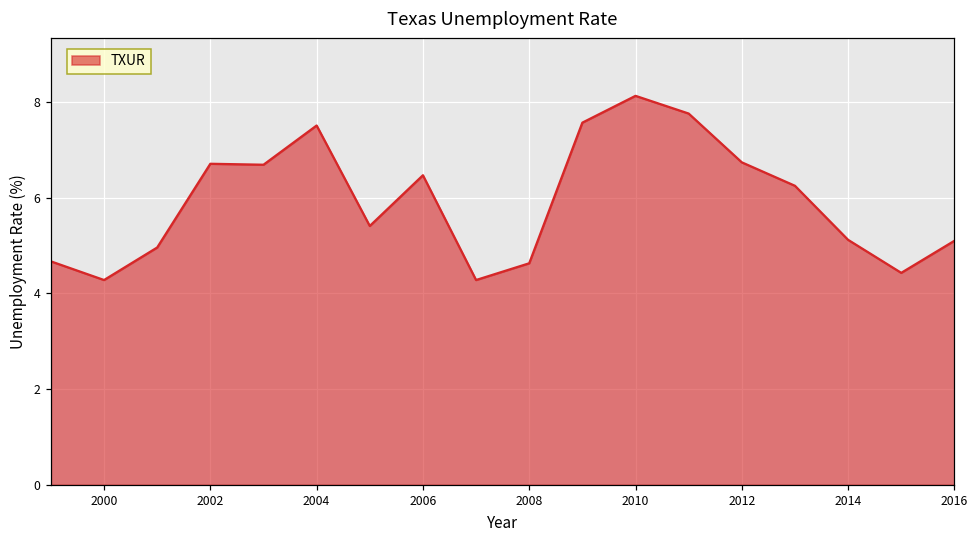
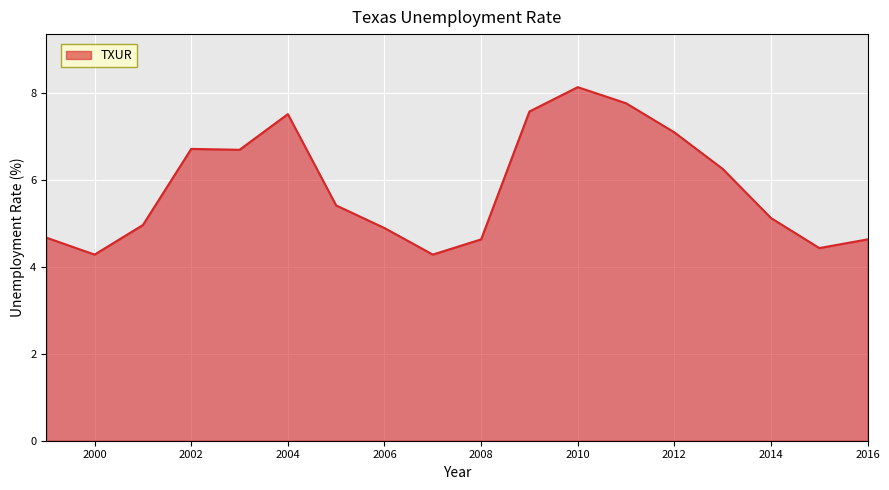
  {
    "2000": 4.3,
    "2002": 6.7,
    "2004": 7.5,
-   "2006": 6.5,
+   "2006": 4.9,
    "2008": 4.6,
    "2010": 8.1,
-   "2012": 6.7,
+   "2012": 7.1,
    "2014": 5.1,
-   "2016": 5.1
+   "2016": 4.6
  }
